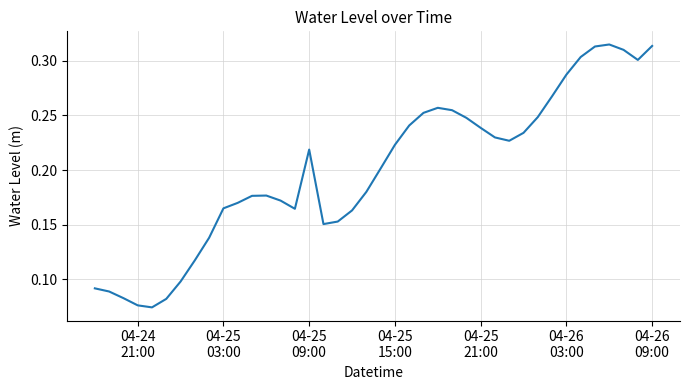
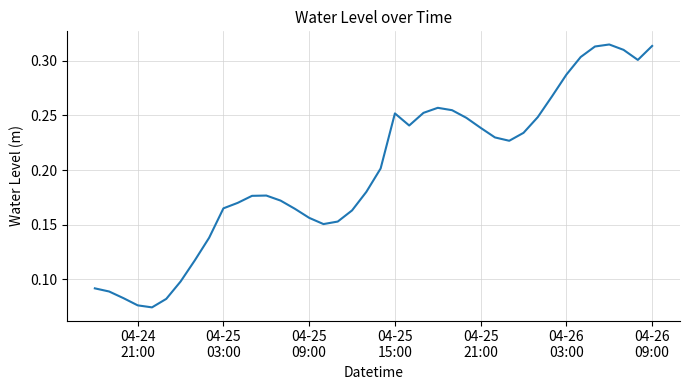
  {
    "04-24 21:00": 0.076,
    "04-25 03:00": 0.165,
-   "04-25 09:00": 0.219,
-   "04-25 15:00": 0.223,
+   "04-25 09:00": 0.156,
+   "04-25 15:00": 0.252,
    "04-25 21:00": 0.239,
    "04-26 03:00": 0.287,
    "04-26 09:00": 0.314
  }
